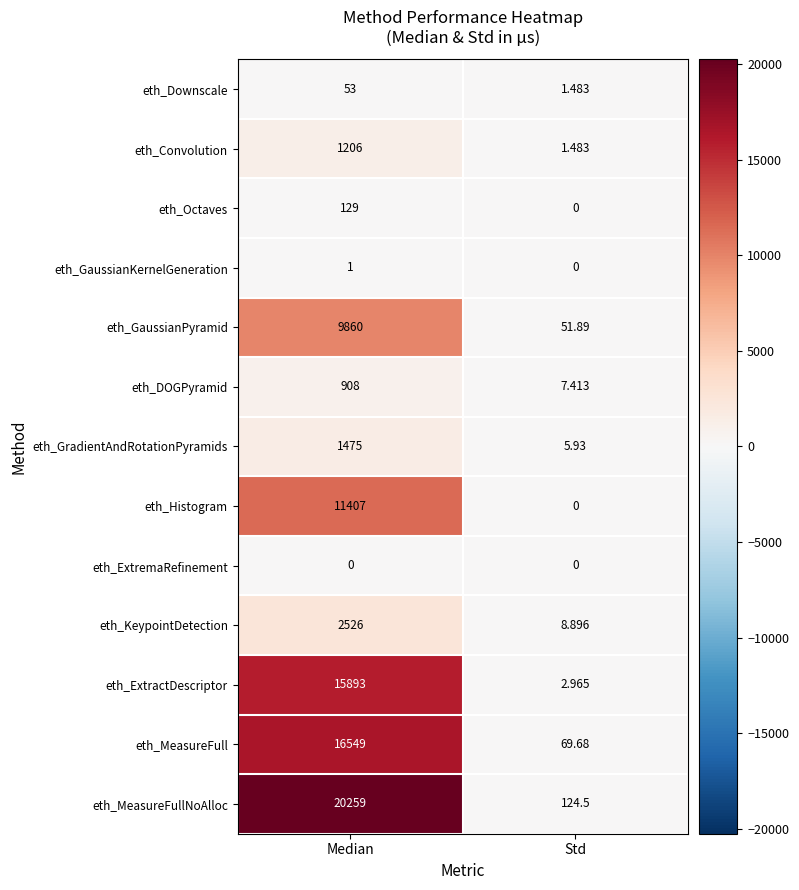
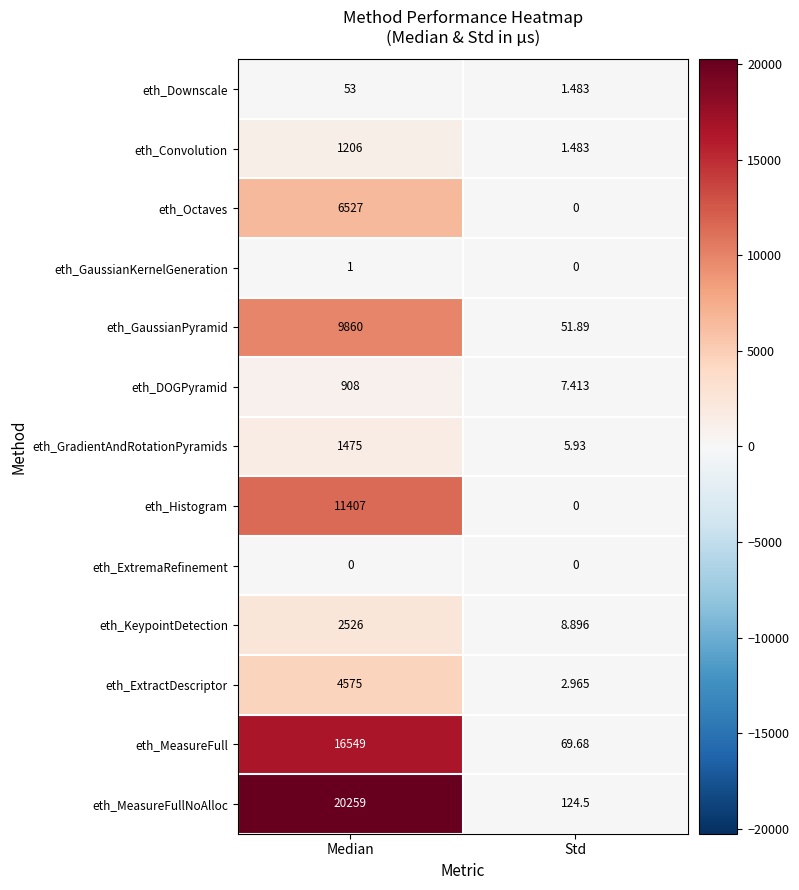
  {
    "eth_Downscale": {
      "Median": 53,
      "Std": 1.483
    },
    "eth_Convolution": {
      "Median": 1206,
      "Std": 1.483
    },
    "eth_Octaves": {
-     "Median": 129,
+     "Median": 6527,
      "Std": 0
    },
    "eth_GaussianKernelGeneration": {
      "Median": 1,
      "Std": 0
    },
    "eth_GaussianPyramid": {
      "Median": 9860,
      "Std": 51.89
    },
    "eth_DOGPyramid": {
      "Median": 908,
      "Std": 7.413
    },
    "eth_GradientAndRotationPyramids": {
      "Median": 1475,
      "Std": 5.93
    },
    "eth_Histogram": {
      "Median": 11407,
      "Std": 0
    },
    "eth_ExtremaRefinement": {
      "Median": 0,
      "Std": 0
    },
    "eth_KeypointDetection": {
      "Median": 2526,
      "Std": 8.896
    },
    "eth_ExtractDescriptor": {
-     "Median": 15893,
+     "Median": 4575,
      "Std": 2.965
    },
    "eth_MeasureFull": {
      "Median": 16549,
      "Std": 69.68
    },
    "eth_MeasureFullNoAlloc": {
      "Median": 20259,
      "Std": 124.5
    }
  }
